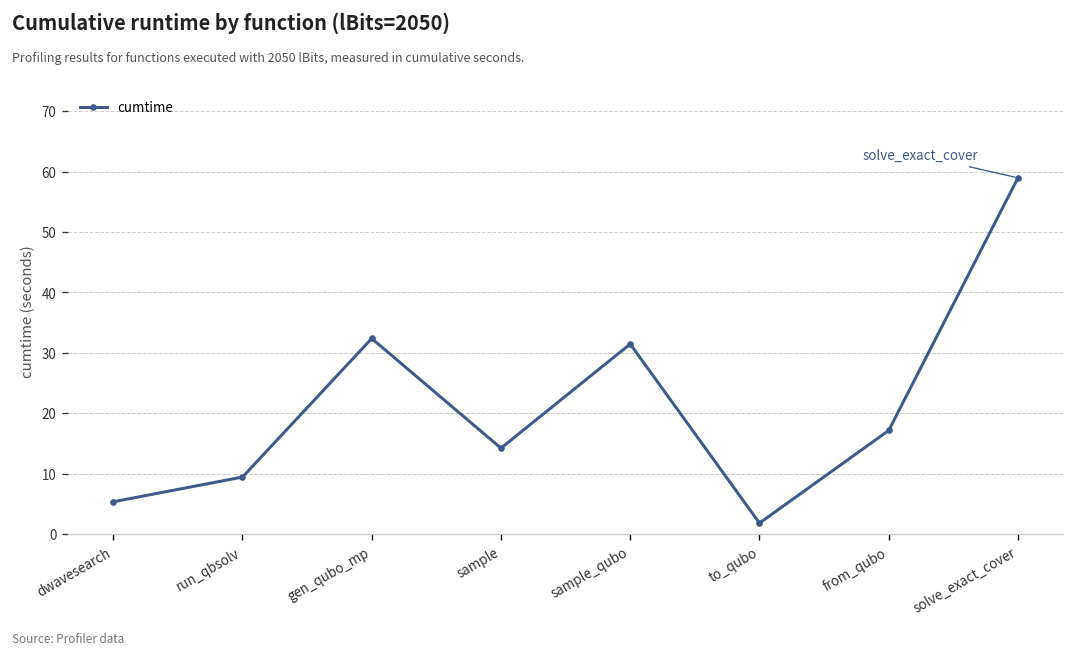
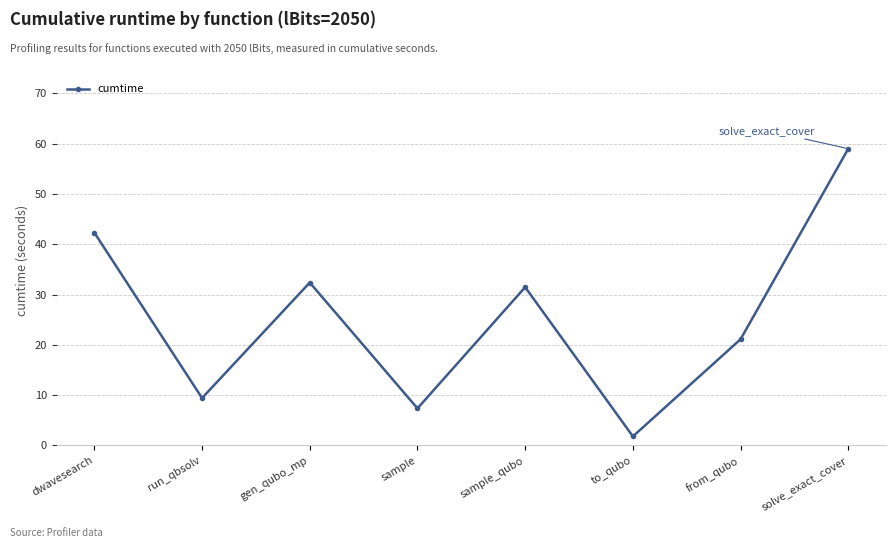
  {
-   "dwavesearch": 5,
+   "dwavesearch": 42,
    "run_qbsolv": 9,
    "gen_qubo_mp": 32,
-   "sample": 14,
+   "sample": 7,
    "sample_qubo": 31,
    "to_qubo": 2,
-   "from_qubo": 17,
+   "from_qubo": 21,
    "solve_exact_cover": 59
  }
